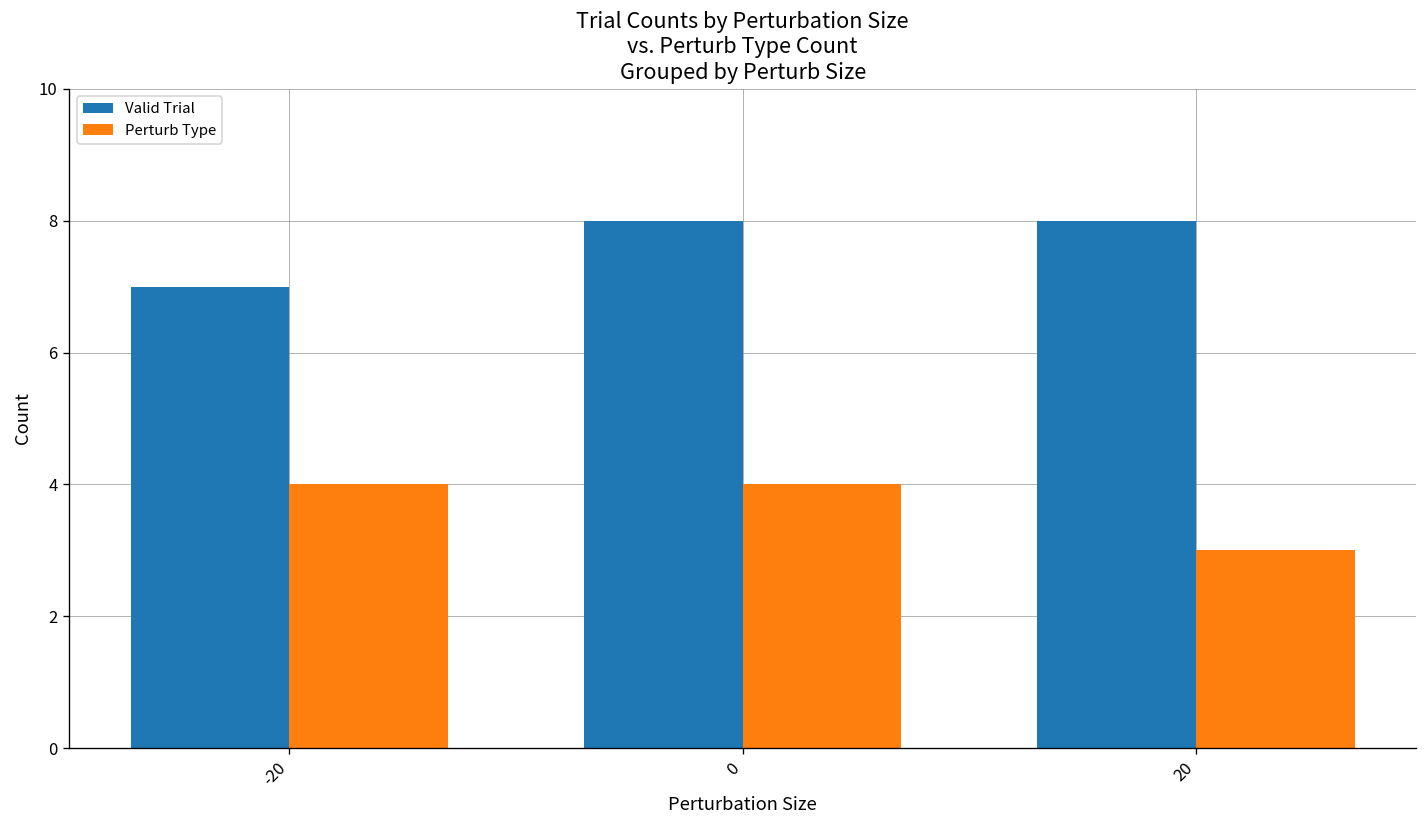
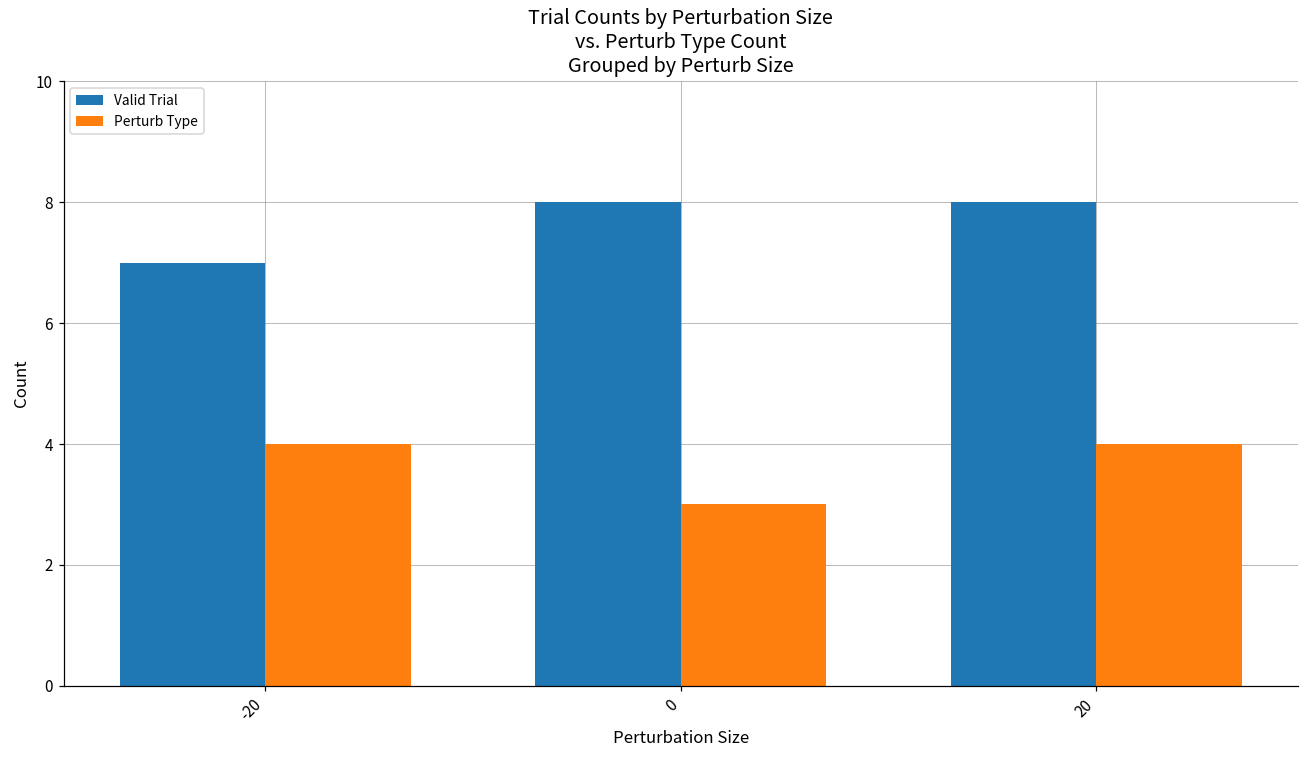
  {
    "Valid Trial": {
      "-20": 7,
      "0": 8,
      "20": 8
    },
    "Perturb Type": {
      "-20": 4,
-     "0": 4,
-     "20": 3
+     "0": 3,
+     "20": 4
    }
  }
